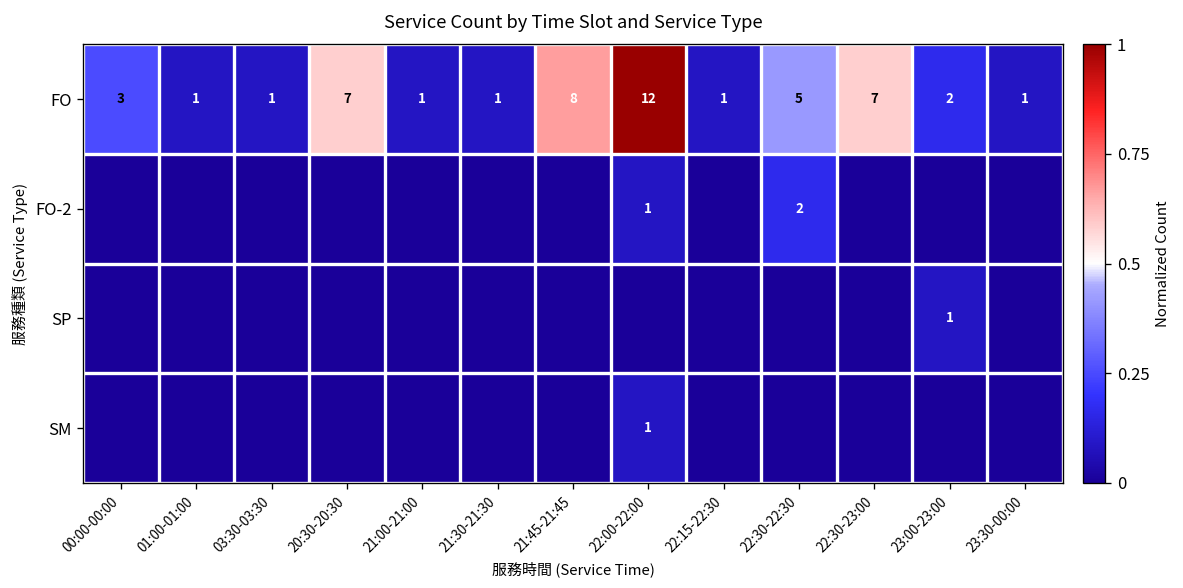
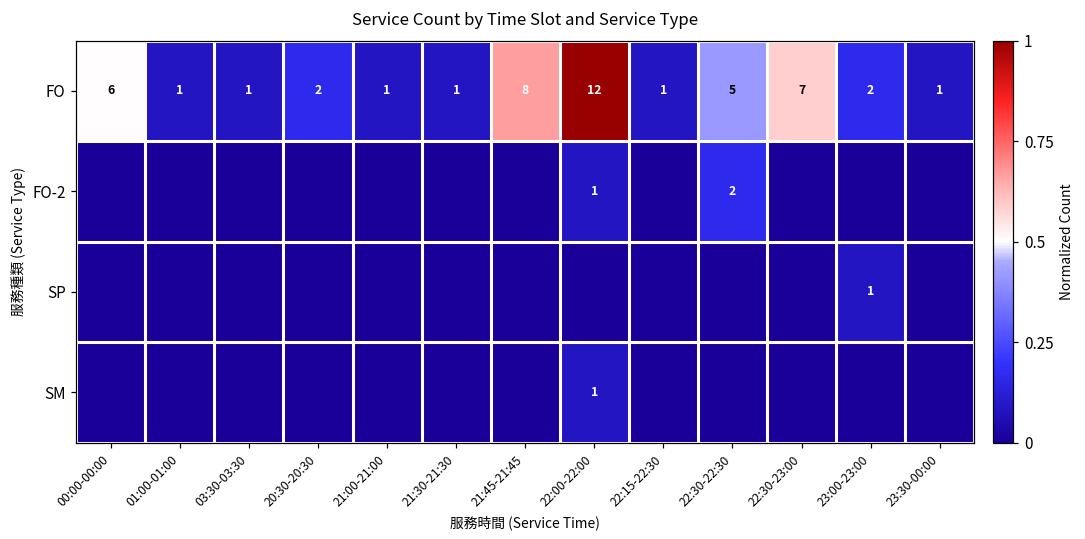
  {
    "FO": {
-     "00:00-00:00": 3,
+     "00:00-00:00": 6,
      "01:00-01:00": 1,
      "03:30-03:30": 1,
-     "20:30-20:30": 7,
+     "20:30-20:30": 2,
      "21:00-21:00": 1,
      "21:30-21:30": 1,
      "21:45-21:45": 8,
      "22:00-22:00": 12,
      "22:15-22:30": 1,
      "22:30-22:30": 5,
      "22:30-23:00": 7,
      "23:00-23:00": 2,
      "23:30-00:00": 1
    },
    "FO-2": {
      "22:00-22:00": 1,
      "22:30-22:30": 2
    },
    "SP": {
      "23:00-23:00": 1
    },
    "SM": {
      "22:00-22:00": 1
    }
  }
